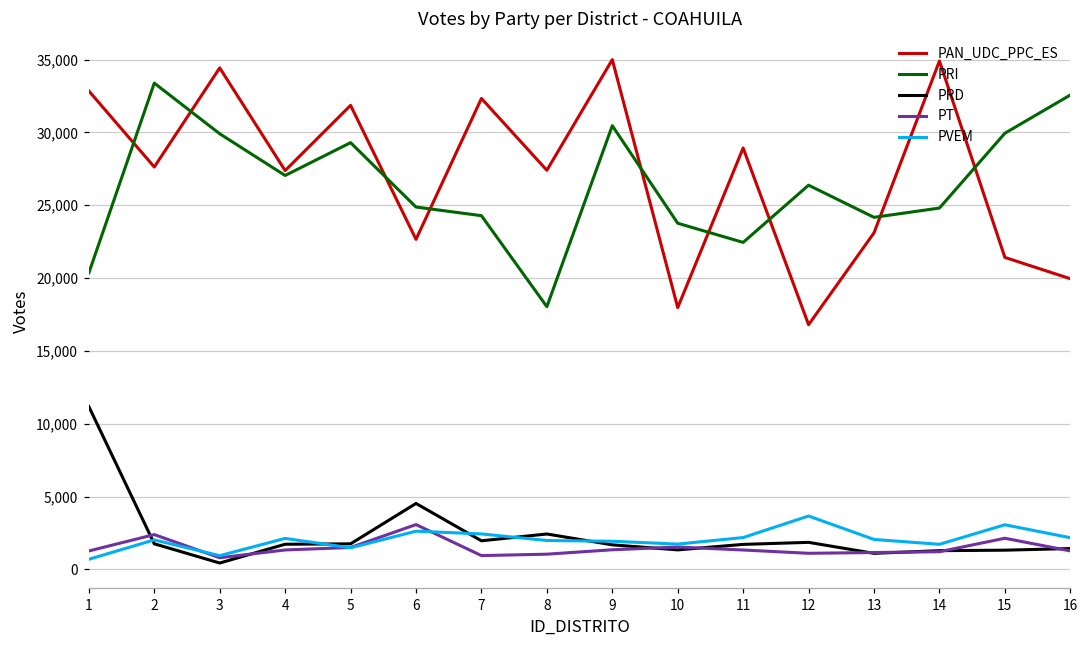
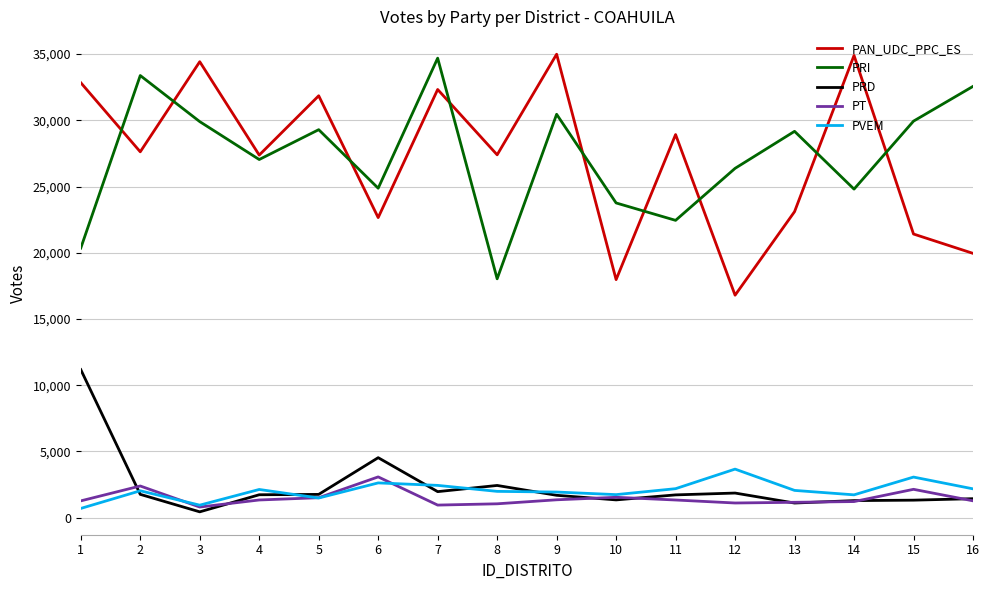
  {
    "PAN_UDC_PPC_ES": {
      "1": "32,800",
      "2": "27,600",
      "3": "34,400",
      "4": "27,400",
      "5": "31,900",
      "6": "22,700",
      "7": "32,300",
      "8": "27,400",
      "9": "35,000",
      "10": "18,000",
      "11": "28,900",
      "12": "16,800",
      "13": "23,100",
      "14": "34,900",
      "15": "21,400",
      "16": "20,000"
    },
    "PRI": {
      "1": "20,400",
      "2": "33,400",
      "3": "29,900",
      "4": "27,000",
      "5": "29,300",
      "6": "24,900",
-     "7": "24,300",
+     "7": "34,700",
      "8": "18,000",
      "9": "30,500",
      "10": "23,800",
      "11": "22,400",
      "12": "26,400",
-     "13": "24,200",
+     "13": "29,200",
      "14": "24,800",
      "15": "29,900",
      "16": "32,600"
    },
    "PRD": {
      "1": "11,200",
      "2": "1,800",
      "3": "400",
      "4": "1,700",
      "5": "1,800",
      "6": "4,500",
      "7": "2,000",
      "8": "2,400",
      "9": "1,700",
      "10": "1,300",
      "11": "1,700",
      "12": "1,900",
      "15": "1,300"
    },
    "PT": {
      "1": "1,300",
      "2": "2,400",
      "4": "1,300",
      "6": "3,100",
      "7": "900",
      "8": "1,000",
      "9": "1,300",
      "10": "1,500",
      "11": "1,300",
      "12": "1,100",
      "15": "2,100"
    },
    "PVEM": {
      "1": "700",
      "2": "2,000",
      "4": "2,100",
      "6": "2,600",
      "7": "2,400",
      "8": "2,000",
      "9": "1,900",
      "10": "1,700",
      "11": "2,200",
      "12": "3,700",
      "13": "2,100",
      "14": "1,700",
      "15": "3,100",
      "16": "2,200"
    }
  }
